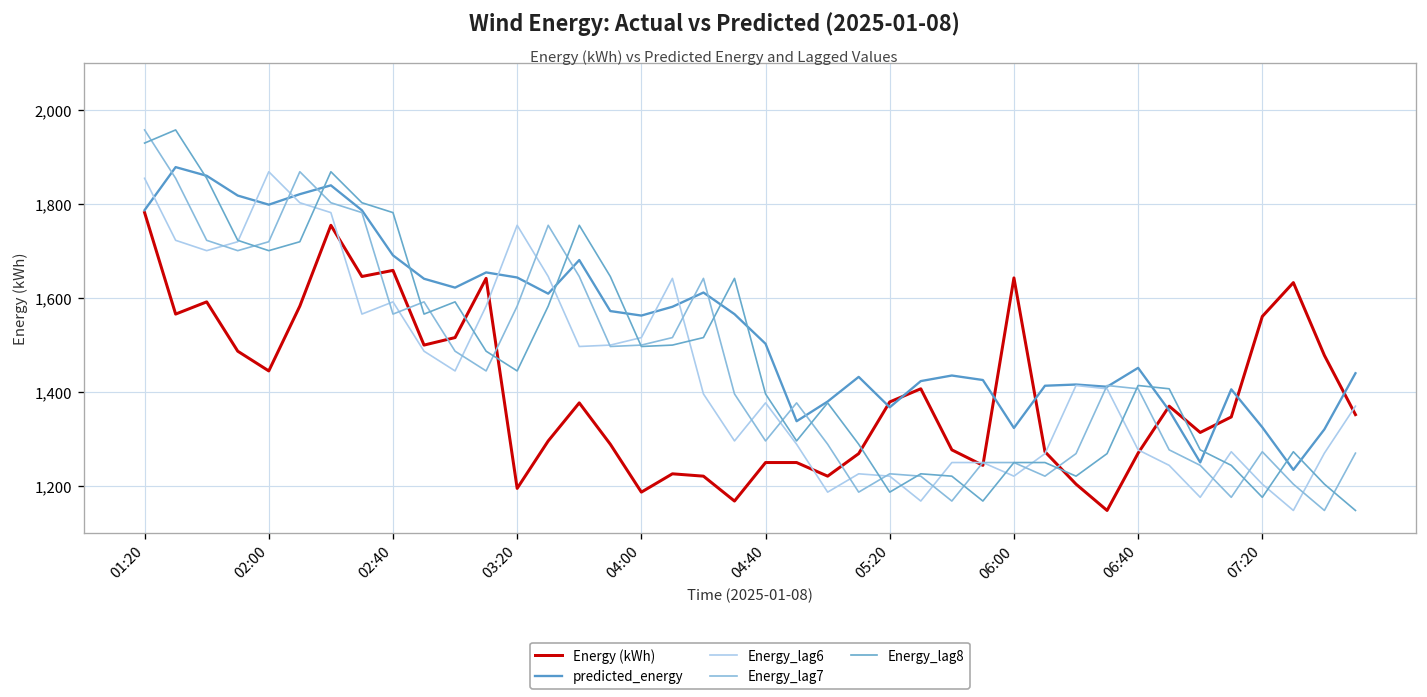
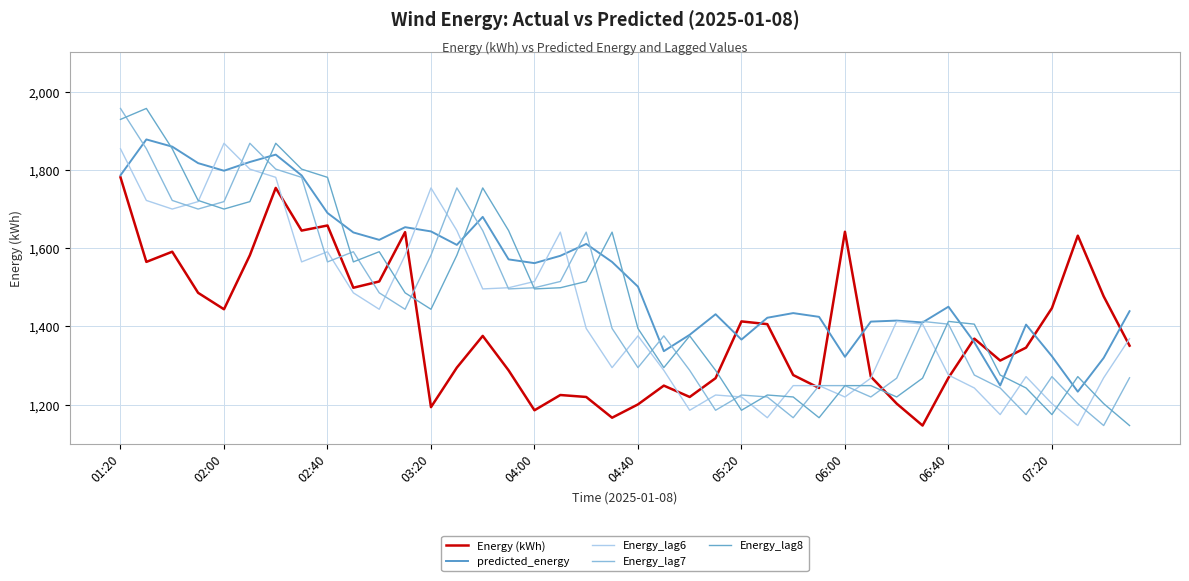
  {
    "Energy (kWh)": {
      "02:00": "1,440",
      "02:40": "1,660",
      "03:20": "1,190",
      "04:00": "1,190",
-     "04:40": "1,250",
-     "05:20": "1,380",
+     "04:40": "1,200",
+     "05:20": "1,410",
      "06:00": "1,640",
      "06:40": "1,270",
-     "07:20": "1,560"
+     "07:20": "1,450"
    }
  }
